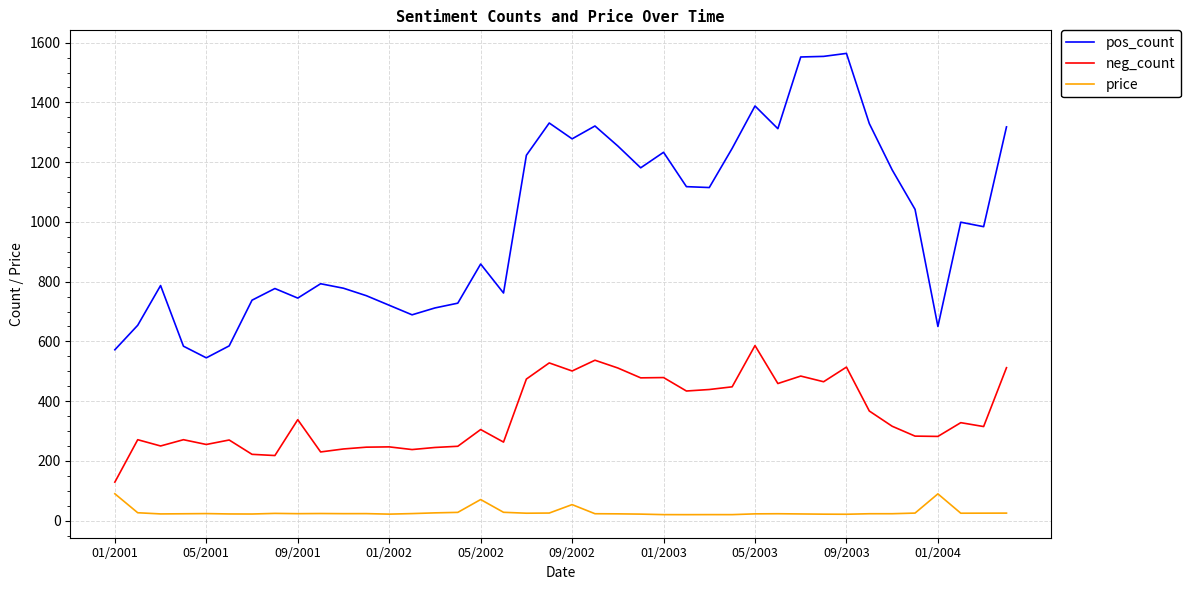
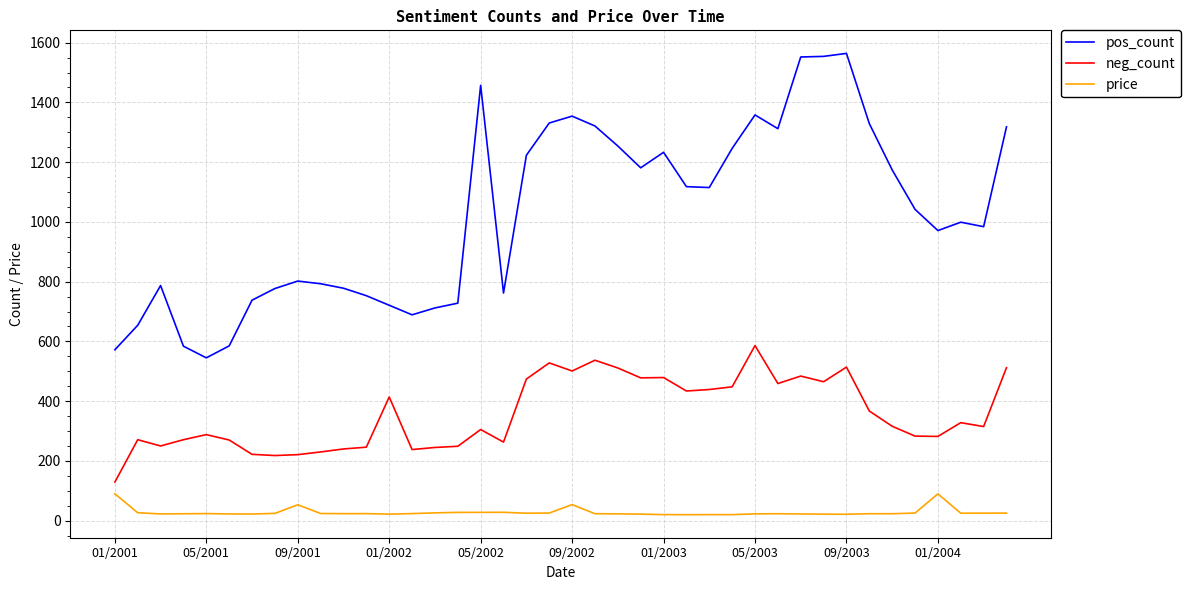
  {
    "pos_count": {
      "01/2001": 570,
      "05/2001": 550,
-     "09/2001": 750,
+     "09/2001": 800,
      "01/2002": 720,
-     "05/2002": 860,
-     "09/2002": 1280,
+     "05/2002": 1460,
+     "09/2002": 1350,
      "01/2003": 1230,
-     "05/2003": 1390,
+     "05/2003": 1360,
      "09/2003": 1560,
-     "01/2004": 650
+     "01/2004": 970
    },
    "neg_count": {
      "01/2001": 130,
-     "05/2001": 260,
-     "09/2001": 340,
-     "01/2002": 250,
+     "05/2001": 290,
+     "09/2001": 220,
+     "01/2002": 410,
      "05/2002": 310,
      "09/2002": 500,
      "01/2003": 480,
      "05/2003": 590,
      "09/2003": 510,
      "01/2004": 280
    },
    "price": {
      "01/2001": 90,
      "05/2001": 20,
-     "09/2001": 20,
+     "09/2001": 50,
      "01/2002": 20,
-     "05/2002": 70,
+     "05/2002": 30,
      "09/2002": 50,
      "01/2003": 20,
      "05/2003": 20,
      "09/2003": 20,
      "01/2004": 90
    }
  }
